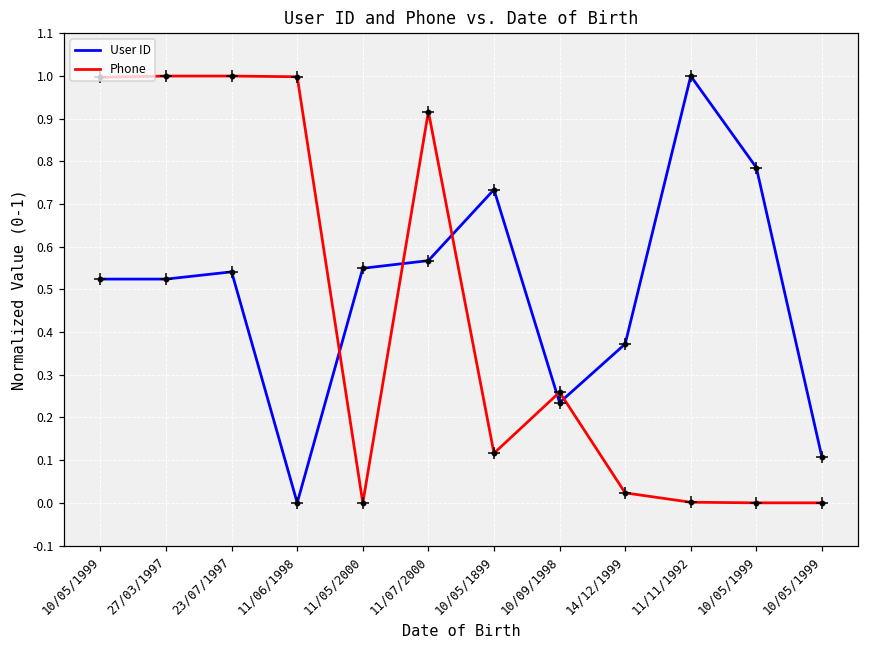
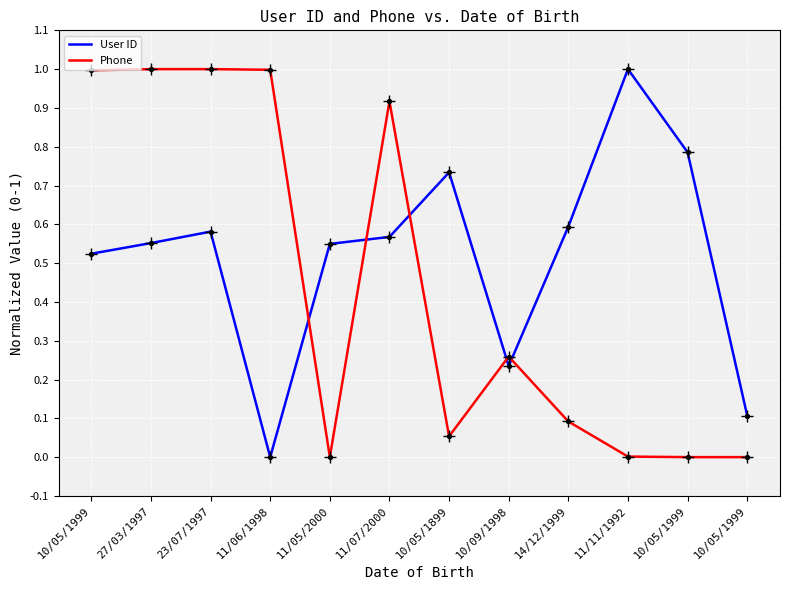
  {
    "User ID": {
-     "27/03/1997": 0.52,
-     "23/07/1997": 0.54,
+     "27/03/1997": 0.55,
+     "23/07/1997": 0.58,
      "11/06/1998": 0.00,
      "11/05/2000": 0.55,
      "11/07/2000": 0.57,
      "10/05/1899": 0.73,
      "10/09/1998": 0.23,
-     "14/12/1999": 0.37,
+     "14/12/1999": 0.59,
      "11/11/1992": 1.00
    },
    "Phone": {
      "27/03/1997": 1.00,
      "23/07/1997": 1.00,
      "11/06/1998": 1.00,
      "11/05/2000": 0.00,
      "11/07/2000": 0.92,
-     "10/05/1899": 0.12,
+     "10/05/1899": 0.05,
      "10/09/1998": 0.26,
-     "14/12/1999": 0.02,
+     "14/12/1999": 0.09,
      "11/11/1992": 0.00
    }
  }
